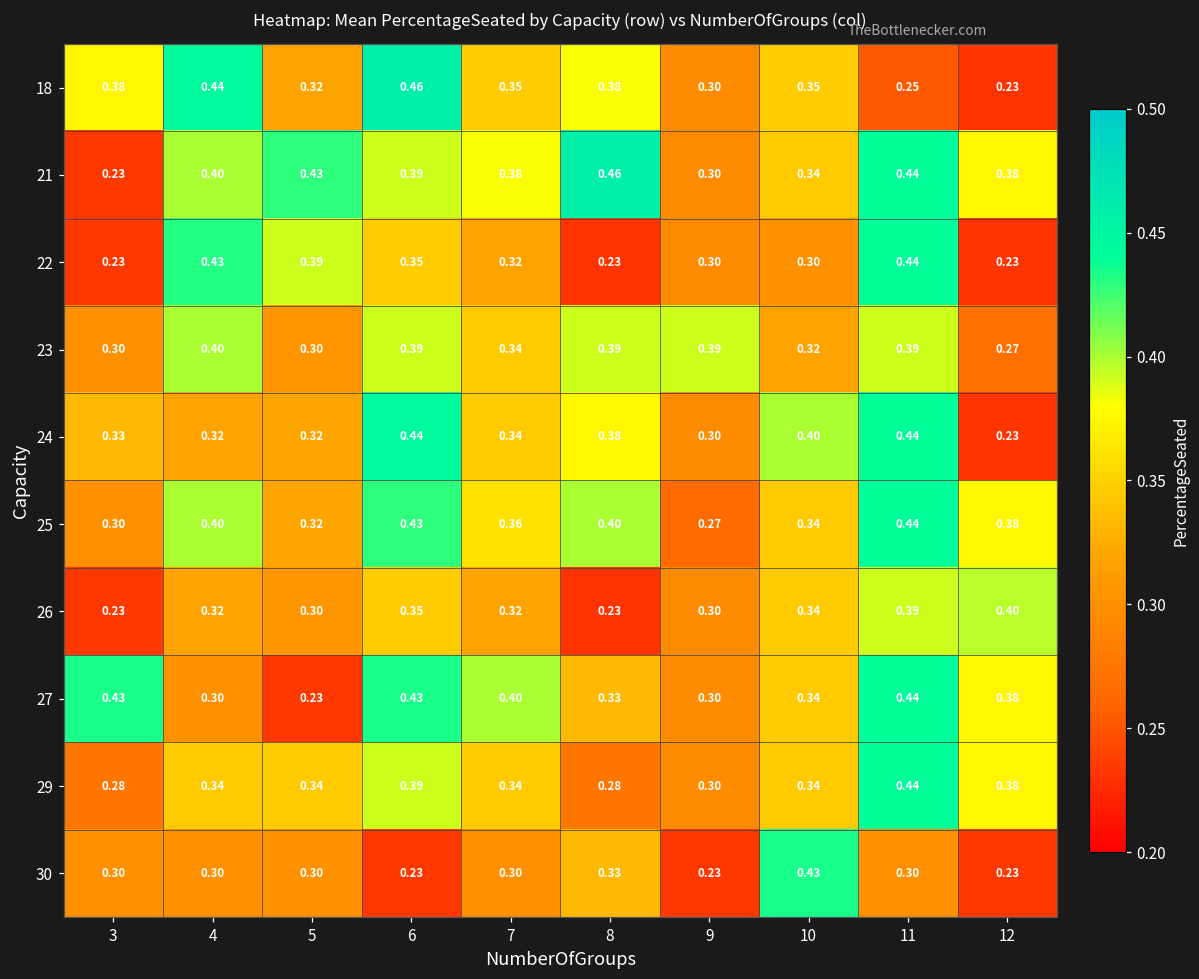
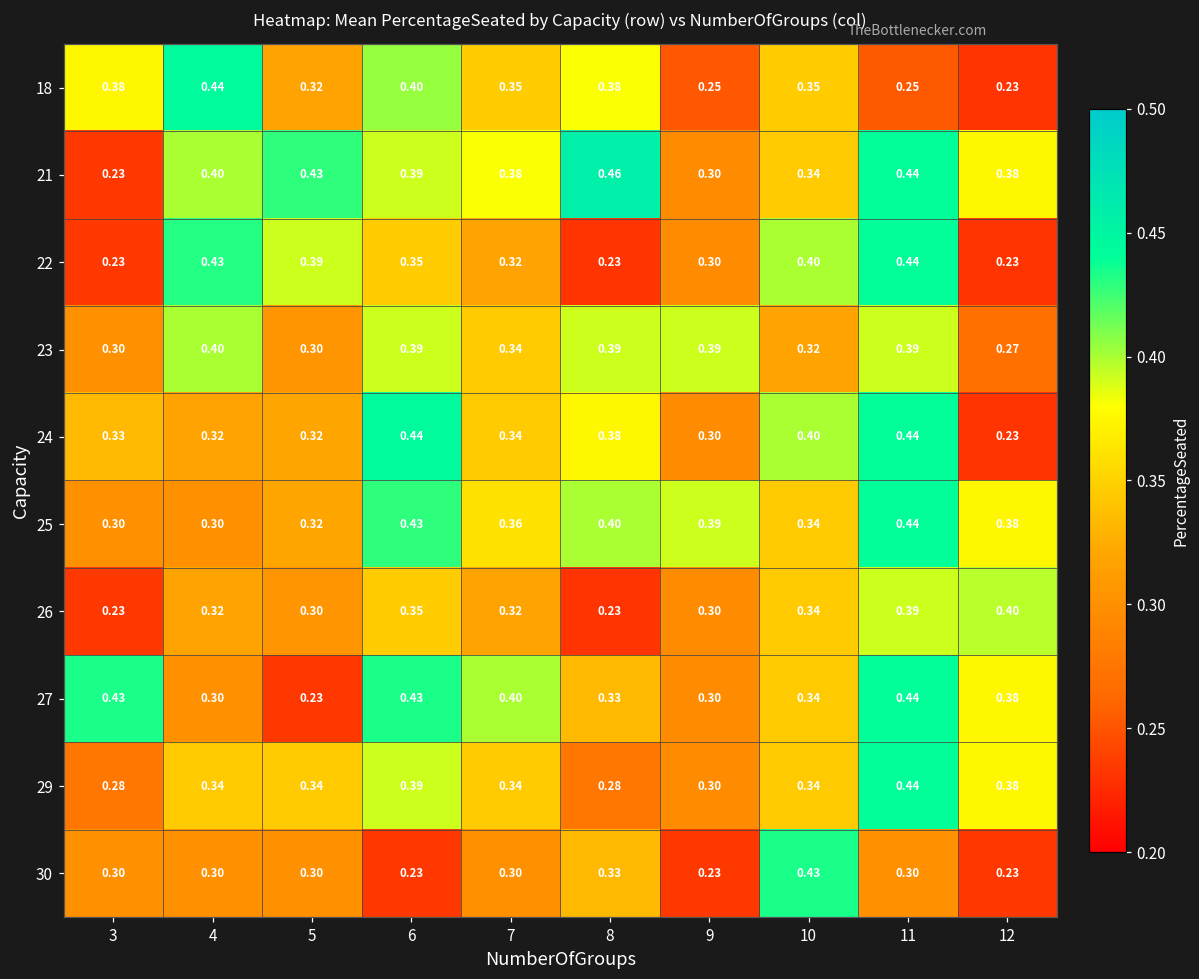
  {
    "18": {
      "3": 0.38,
      "4": 0.44,
      "5": 0.32,
-     "6": 0.46,
+     "6": 0.40,
      "7": 0.35,
      "8": 0.38,
-     "9": 0.30,
+     "9": 0.25,
      "10": 0.35,
      "11": 0.25,
      "12": 0.23
    },
    "21": {
      "3": 0.23,
      "4": 0.40,
      "5": 0.43,
      "6": 0.39,
      "7": 0.38,
      "8": 0.46,
      "9": 0.30,
      "10": 0.34,
      "11": 0.44,
      "12": 0.38
    },
    "22": {
      "3": 0.23,
      "4": 0.43,
      "5": 0.39,
      "6": 0.35,
      "7": 0.32,
      "8": 0.23,
      "9": 0.30,
-     "10": 0.30,
+     "10": 0.40,
      "11": 0.44,
      "12": 0.23
    },
    "23": {
      "3": 0.30,
      "4": 0.40,
      "5": 0.30,
      "6": 0.39,
      "7": 0.34,
      "8": 0.39,
      "9": 0.39,
      "10": 0.32,
      "11": 0.39,
      "12": 0.27
    },
    "24": {
      "3": 0.33,
      "4": 0.32,
      "5": 0.32,
      "6": 0.44,
      "7": 0.34,
      "8": 0.38,
      "9": 0.30,
      "10": 0.40,
      "11": 0.44,
      "12": 0.23
    },
    "25": {
      "3": 0.30,
-     "4": 0.40,
+     "4": 0.30,
      "5": 0.32,
      "6": 0.43,
      "7": 0.36,
      "8": 0.40,
-     "9": 0.27,
+     "9": 0.39,
      "10": 0.34,
      "11": 0.44,
      "12": 0.38
    },
    "26": {
      "3": 0.23,
      "4": 0.32,
      "5": 0.30,
      "6": 0.35,
      "7": 0.32,
      "8": 0.23,
      "9": 0.30,
      "10": 0.34,
      "11": 0.39,
      "12": 0.40
    },
    "27": {
      "3": 0.43,
      "4": 0.30,
      "5": 0.23,
      "6": 0.43,
      "7": 0.40,
      "8": 0.33,
      "9": 0.30,
      "10": 0.34,
      "11": 0.44,
      "12": 0.38
    },
    "29": {
      "3": 0.28,
      "4": 0.34,
      "5": 0.34,
      "6": 0.39,
      "7": 0.34,
      "8": 0.28,
      "9": 0.30,
      "10": 0.34,
      "11": 0.44,
      "12": 0.38
    },
    "30": {
      "3": 0.30,
      "4": 0.30,
      "5": 0.30,
      "6": 0.23,
      "7": 0.30,
      "8": 0.33,
      "9": 0.23,
      "10": 0.43,
      "11": 0.30,
      "12": 0.23
    }
  }
